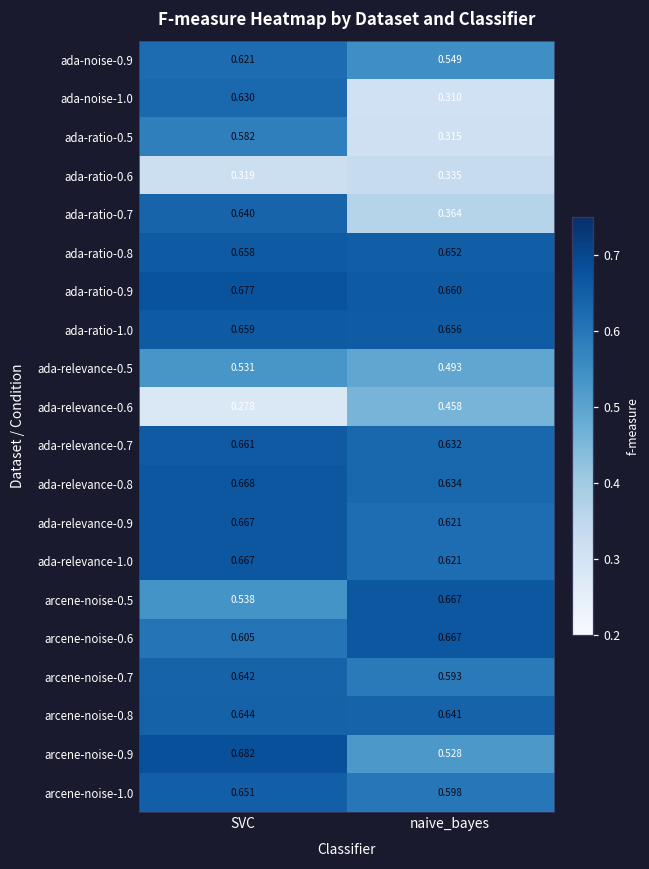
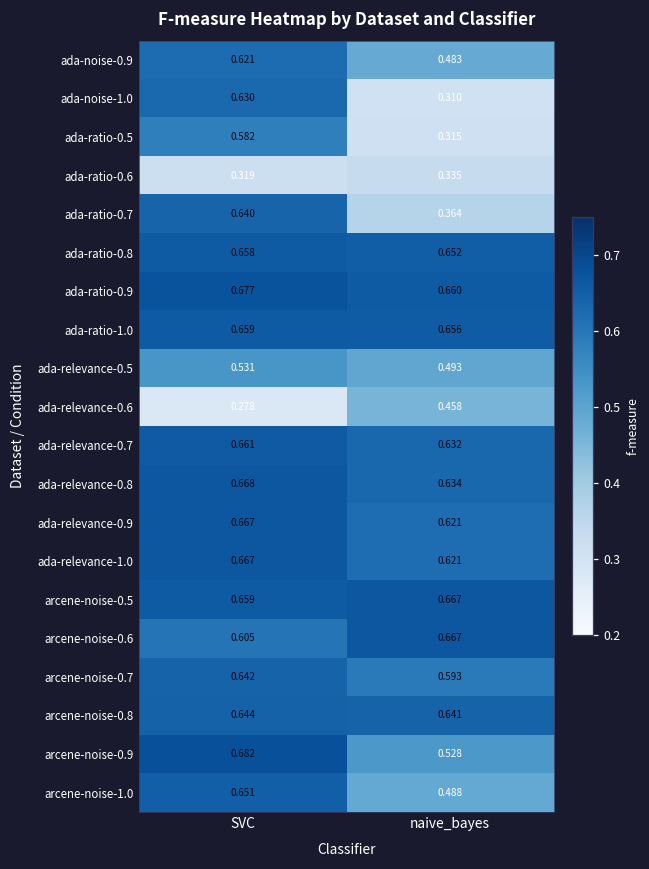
  {
    "ada-noise-0.9": {
      "SVC": 0.621,
-     "naive_bayes": 0.549
+     "naive_bayes": 0.483
    },
    "ada-noise-1.0": {
      "SVC": 0.630,
      "naive_bayes": 0.310
    },
    "ada-ratio-0.5": {
      "SVC": 0.582,
      "naive_bayes": 0.315
    },
    "ada-ratio-0.6": {
      "SVC": 0.319,
      "naive_bayes": 0.335
    },
    "ada-ratio-0.7": {
      "SVC": 0.640,
      "naive_bayes": 0.364
    },
    "ada-ratio-0.8": {
      "SVC": 0.658,
      "naive_bayes": 0.652
    },
    "ada-ratio-0.9": {
      "SVC": 0.677,
      "naive_bayes": 0.660
    },
    "ada-ratio-1.0": {
      "SVC": 0.659,
      "naive_bayes": 0.656
    },
    "ada-relevance-0.5": {
      "SVC": 0.531,
      "naive_bayes": 0.493
    },
    "ada-relevance-0.6": {
      "naive_bayes": 0.458
    },
    "ada-relevance-0.7": {
      "SVC": 0.661,
      "naive_bayes": 0.632
    },
    "ada-relevance-0.8": {
      "SVC": 0.668,
      "naive_bayes": 0.634
    },
    "ada-relevance-0.9": {
      "SVC": 0.667,
      "naive_bayes": 0.621
    },
    "ada-relevance-1.0": {
      "SVC": 0.667,
      "naive_bayes": 0.621
    },
    "arcene-noise-0.5": {
-     "SVC": 0.538,
+     "SVC": 0.659,
      "naive_bayes": 0.667
    },
    "arcene-noise-0.6": {
      "SVC": 0.605,
      "naive_bayes": 0.667
    },
    "arcene-noise-0.7": {
      "SVC": 0.642,
      "naive_bayes": 0.593
    },
    "arcene-noise-0.8": {
      "SVC": 0.644,
      "naive_bayes": 0.641
    },
    "arcene-noise-0.9": {
      "SVC": 0.682,
      "naive_bayes": 0.528
    },
    "arcene-noise-1.0": {
      "SVC": 0.651,
-     "naive_bayes": 0.598
+     "naive_bayes": 0.488
    }
  }
